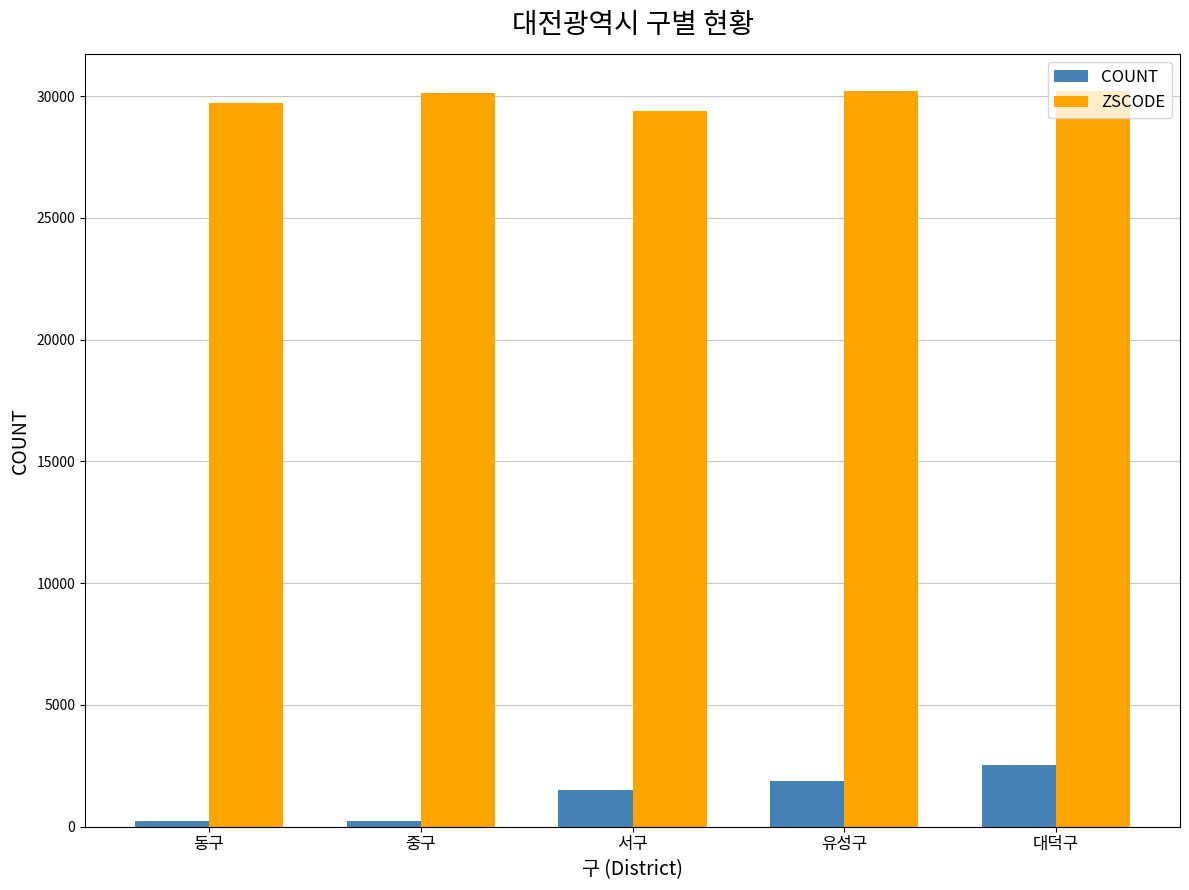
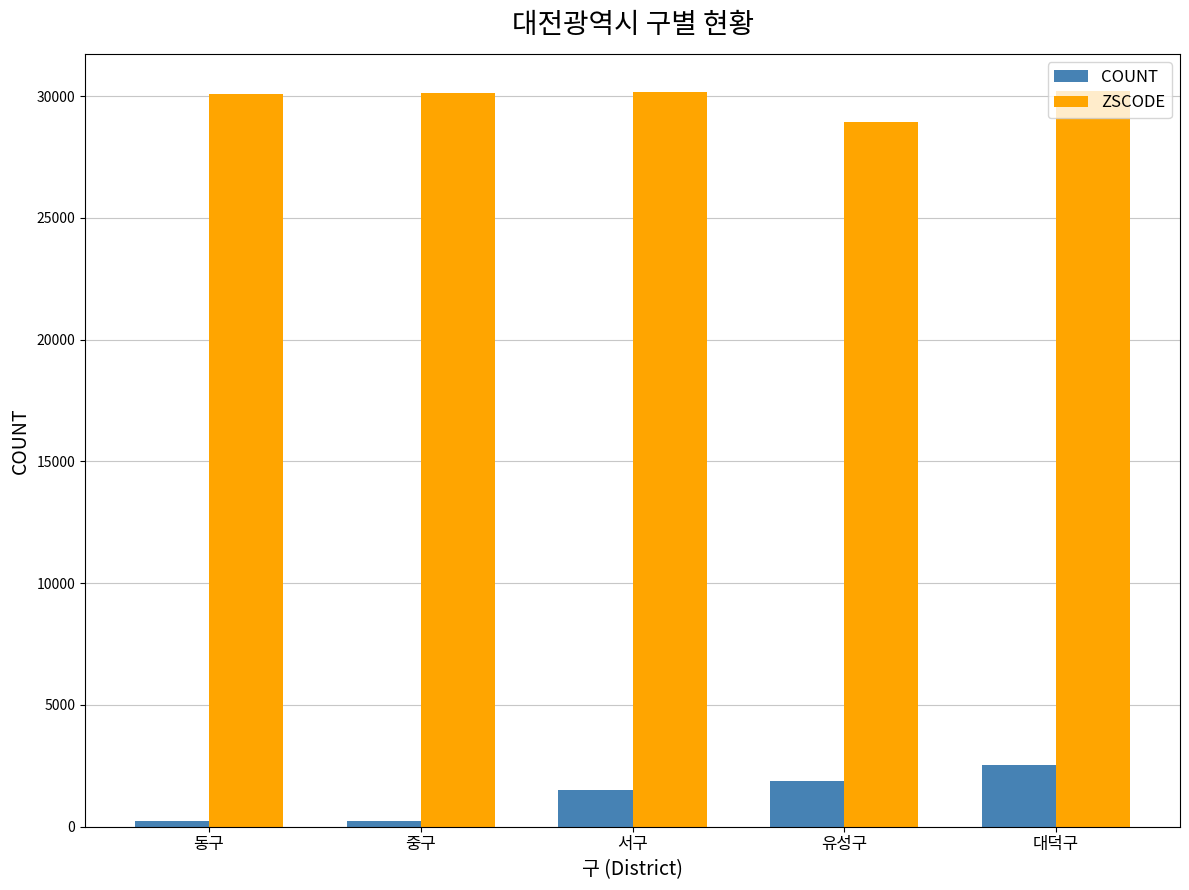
  {
    "COUNT": {
      "동구": 200,
      "중구": 200,
      "서구": 1500,
      "유성구": 1900,
      "대덕구": 2500
    },
    "ZSCODE": {
-     "동구": 29700,
+     "동구": 30100,
      "중구": 30100,
-     "서구": 29400,
-     "유성구": 30200
+     "서구": 30200,
+     "유성구": 29000
    }
  }
